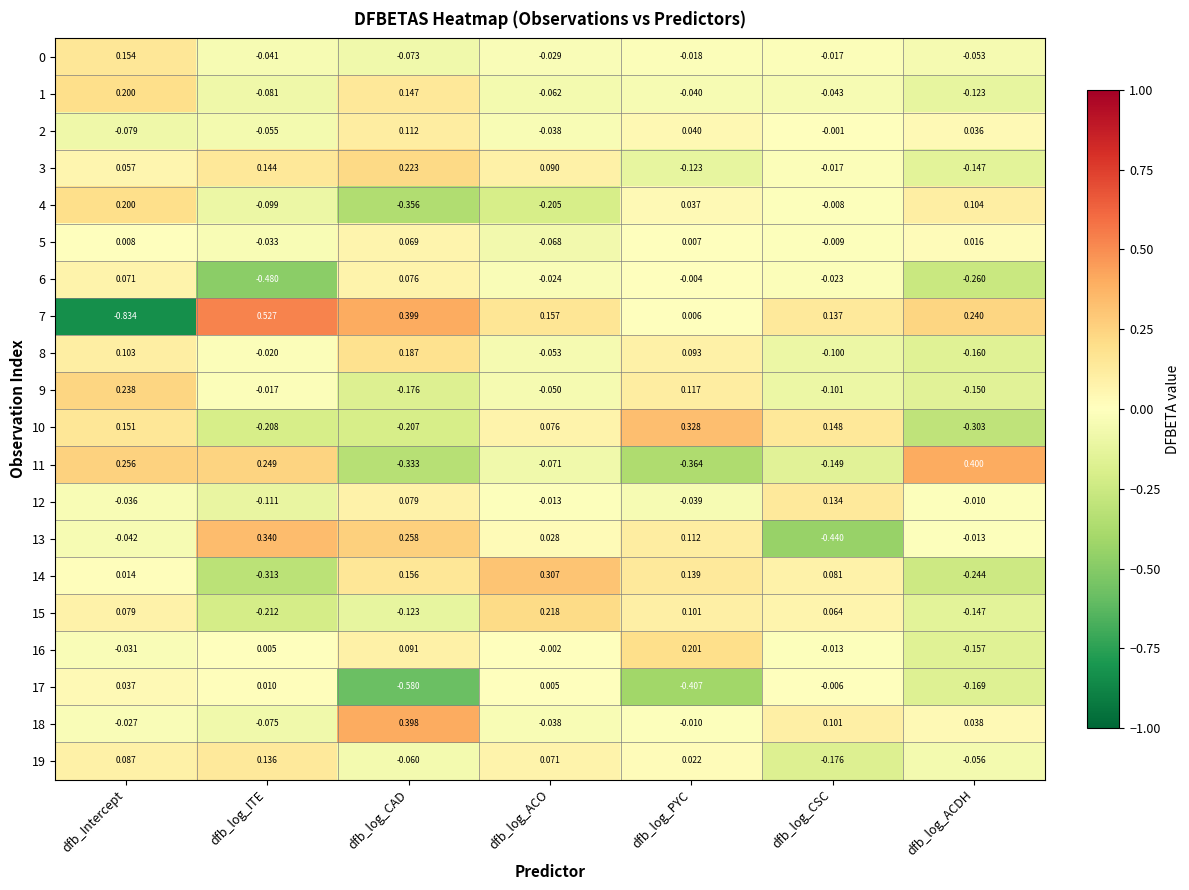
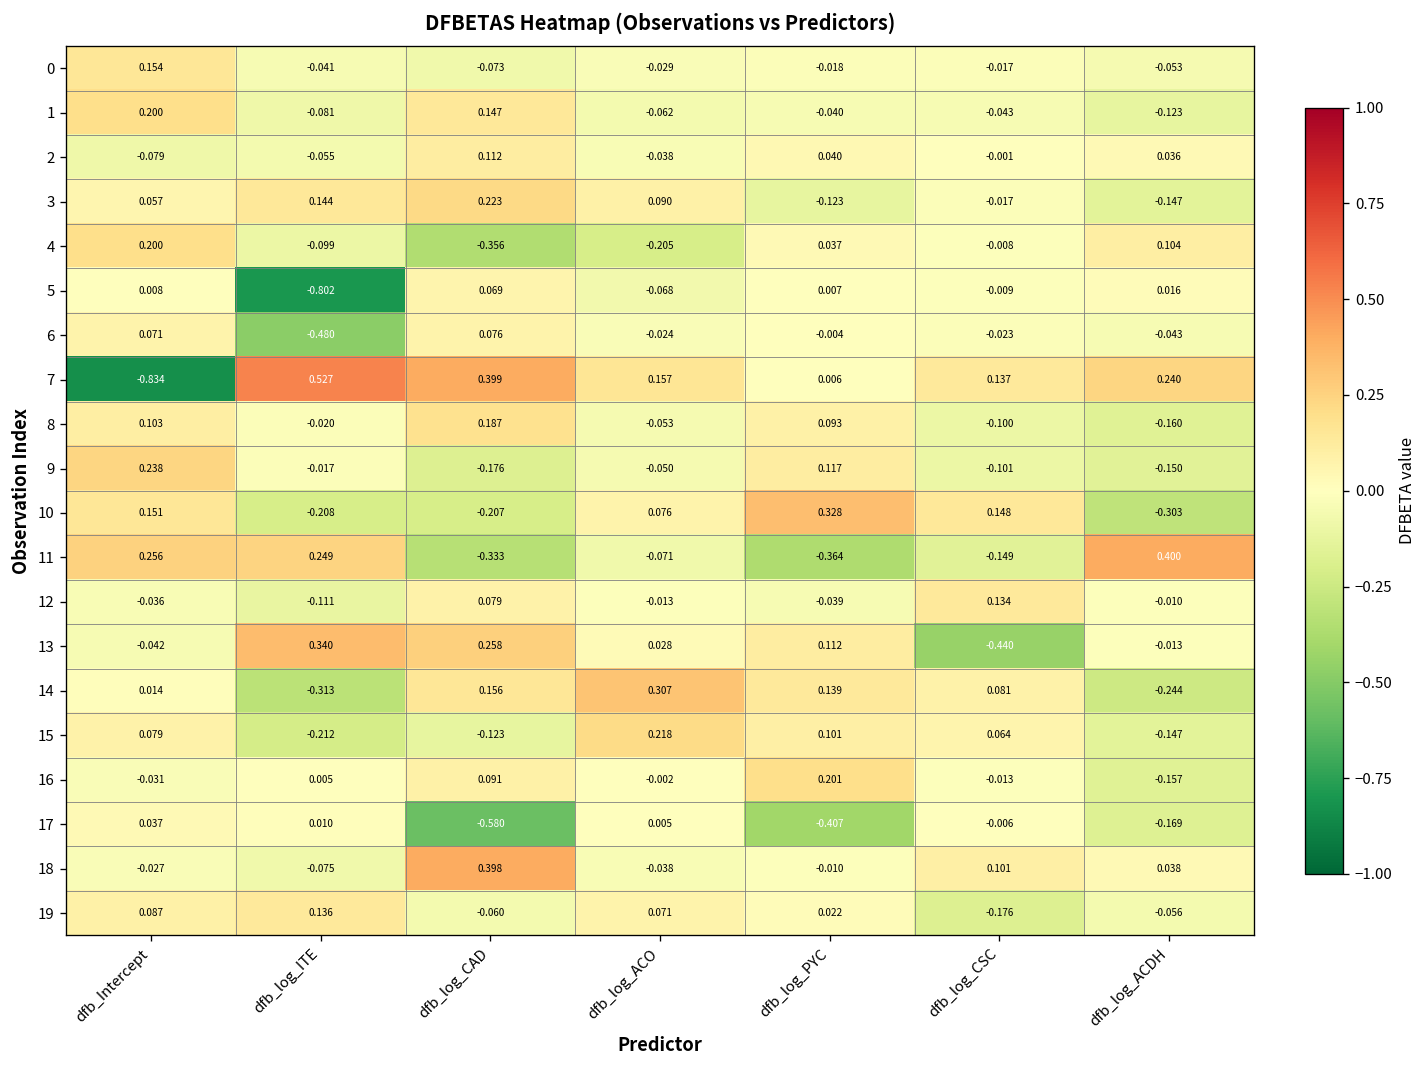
  {
    "0": {
      "dfb_Intercept": 0.154,
      "dfb_log_ITE": -0.041,
      "dfb_log_CAD": -0.073,
      "dfb_log_ACO": -0.029,
      "dfb_log_PYC": -0.018,
      "dfb_log_CSC": -0.017,
      "dfb_log_ACDH": -0.053
    },
    "1": {
      "dfb_Intercept": 0.200,
      "dfb_log_ITE": -0.081,
      "dfb_log_CAD": 0.147,
      "dfb_log_ACO": -0.062,
      "dfb_log_PYC": -0.040,
      "dfb_log_CSC": -0.043,
      "dfb_log_ACDH": -0.123
    },
    "2": {
      "dfb_Intercept": -0.079,
      "dfb_log_ITE": -0.055,
      "dfb_log_CAD": 0.112,
      "dfb_log_ACO": -0.038,
      "dfb_log_PYC": 0.040,
      "dfb_log_CSC": -0.001,
      "dfb_log_ACDH": 0.036
    },
    "3": {
      "dfb_Intercept": 0.057,
      "dfb_log_ITE": 0.144,
      "dfb_log_CAD": 0.223,
      "dfb_log_ACO": 0.090,
      "dfb_log_PYC": -0.123,
      "dfb_log_CSC": -0.017,
      "dfb_log_ACDH": -0.147
    },
    "4": {
      "dfb_Intercept": 0.200,
      "dfb_log_ITE": -0.099,
      "dfb_log_CAD": -0.356,
      "dfb_log_ACO": -0.205,
      "dfb_log_PYC": 0.037,
      "dfb_log_CSC": -0.008,
      "dfb_log_ACDH": 0.104
    },
    "5": {
      "dfb_Intercept": 0.008,
-     "dfb_log_ITE": -0.033,
+     "dfb_log_ITE": -0.802,
      "dfb_log_CAD": 0.069,
      "dfb_log_ACO": -0.068,
      "dfb_log_PYC": 0.007,
      "dfb_log_CSC": -0.009,
      "dfb_log_ACDH": 0.016
    },
    "6": {
      "dfb_Intercept": 0.071,
      "dfb_log_ITE": -0.480,
      "dfb_log_CAD": 0.076,
      "dfb_log_ACO": -0.024,
      "dfb_log_PYC": -0.004,
      "dfb_log_CSC": -0.023,
-     "dfb_log_ACDH": -0.260
+     "dfb_log_ACDH": -0.043
    },
    "7": {
      "dfb_Intercept": -0.834,
      "dfb_log_ITE": 0.527,
      "dfb_log_CAD": 0.399,
      "dfb_log_ACO": 0.157,
      "dfb_log_PYC": 0.006,
      "dfb_log_CSC": 0.137,
      "dfb_log_ACDH": 0.240
    },
    "8": {
      "dfb_Intercept": 0.103,
      "dfb_log_ITE": -0.020,
      "dfb_log_CAD": 0.187,
      "dfb_log_ACO": -0.053,
      "dfb_log_PYC": 0.093,
      "dfb_log_CSC": -0.100,
      "dfb_log_ACDH": -0.160
    },
    "9": {
      "dfb_Intercept": 0.238,
      "dfb_log_ITE": -0.017,
      "dfb_log_CAD": -0.176,
      "dfb_log_ACO": -0.050,
      "dfb_log_PYC": 0.117,
      "dfb_log_CSC": -0.101,
      "dfb_log_ACDH": -0.150
    },
    "10": {
      "dfb_Intercept": 0.151,
      "dfb_log_ITE": -0.208,
      "dfb_log_CAD": -0.207,
      "dfb_log_ACO": 0.076,
      "dfb_log_PYC": 0.328,
      "dfb_log_CSC": 0.148,
      "dfb_log_ACDH": -0.303
    },
    "11": {
      "dfb_Intercept": 0.256,
      "dfb_log_ITE": 0.249,
      "dfb_log_CAD": -0.333,
      "dfb_log_ACO": -0.071,
      "dfb_log_PYC": -0.364,
      "dfb_log_CSC": -0.149,
      "dfb_log_ACDH": 0.400
    },
    "12": {
      "dfb_Intercept": -0.036,
      "dfb_log_ITE": -0.111,
      "dfb_log_CAD": 0.079,
      "dfb_log_ACO": -0.013,
      "dfb_log_PYC": -0.039,
      "dfb_log_CSC": 0.134,
      "dfb_log_ACDH": -0.010
    },
    "13": {
      "dfb_Intercept": -0.042,
      "dfb_log_ITE": 0.340,
      "dfb_log_CAD": 0.258,
      "dfb_log_ACO": 0.028,
      "dfb_log_PYC": 0.112,
      "dfb_log_CSC": -0.440,
      "dfb_log_ACDH": -0.013
    },
    "14": {
      "dfb_Intercept": 0.014,
      "dfb_log_ITE": -0.313,
      "dfb_log_CAD": 0.156,
      "dfb_log_ACO": 0.307,
      "dfb_log_PYC": 0.139,
      "dfb_log_CSC": 0.081,
      "dfb_log_ACDH": -0.244
    },
    "15": {
      "dfb_Intercept": 0.079,
      "dfb_log_ITE": -0.212,
      "dfb_log_CAD": -0.123,
      "dfb_log_ACO": 0.218,
      "dfb_log_PYC": 0.101,
      "dfb_log_CSC": 0.064,
      "dfb_log_ACDH": -0.147
    },
    "16": {
      "dfb_Intercept": -0.031,
      "dfb_log_ITE": 0.005,
      "dfb_log_CAD": 0.091,
      "dfb_log_ACO": -0.002,
      "dfb_log_PYC": 0.201,
      "dfb_log_CSC": -0.013,
      "dfb_log_ACDH": -0.157
    },
    "17": {
      "dfb_Intercept": 0.037,
      "dfb_log_ITE": 0.010,
      "dfb_log_CAD": -0.580,
      "dfb_log_ACO": 0.005,
      "dfb_log_PYC": -0.407,
      "dfb_log_CSC": -0.006,
      "dfb_log_ACDH": -0.169
    },
    "18": {
      "dfb_Intercept": -0.027,
      "dfb_log_ITE": -0.075,
      "dfb_log_CAD": 0.398,
      "dfb_log_ACO": -0.038,
      "dfb_log_PYC": -0.010,
      "dfb_log_CSC": 0.101,
      "dfb_log_ACDH": 0.038
    },
    "19": {
      "dfb_Intercept": 0.087,
      "dfb_log_ITE": 0.136,
      "dfb_log_CAD": -0.060,
      "dfb_log_ACO": 0.071,
      "dfb_log_PYC": 0.022,
      "dfb_log_CSC": -0.176,
      "dfb_log_ACDH": -0.056
    }
  }
